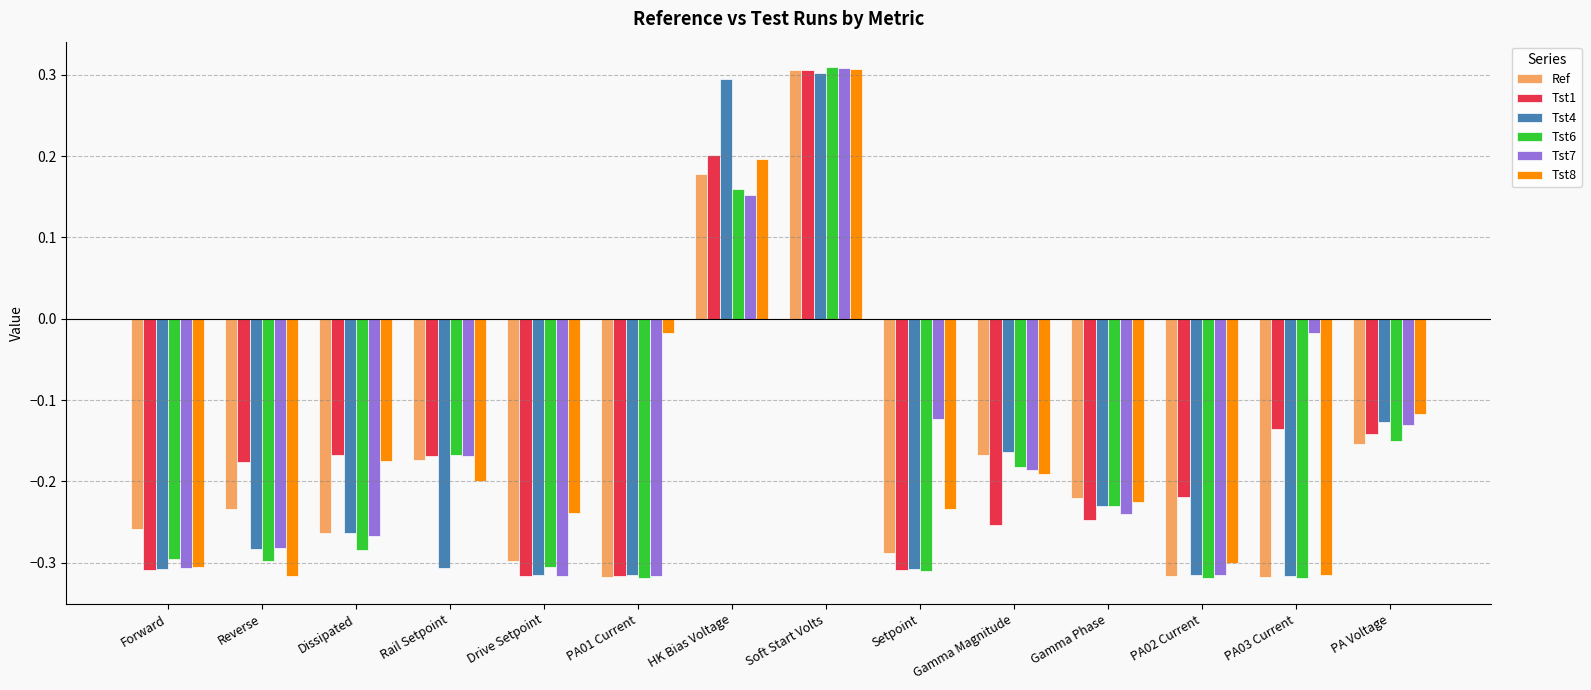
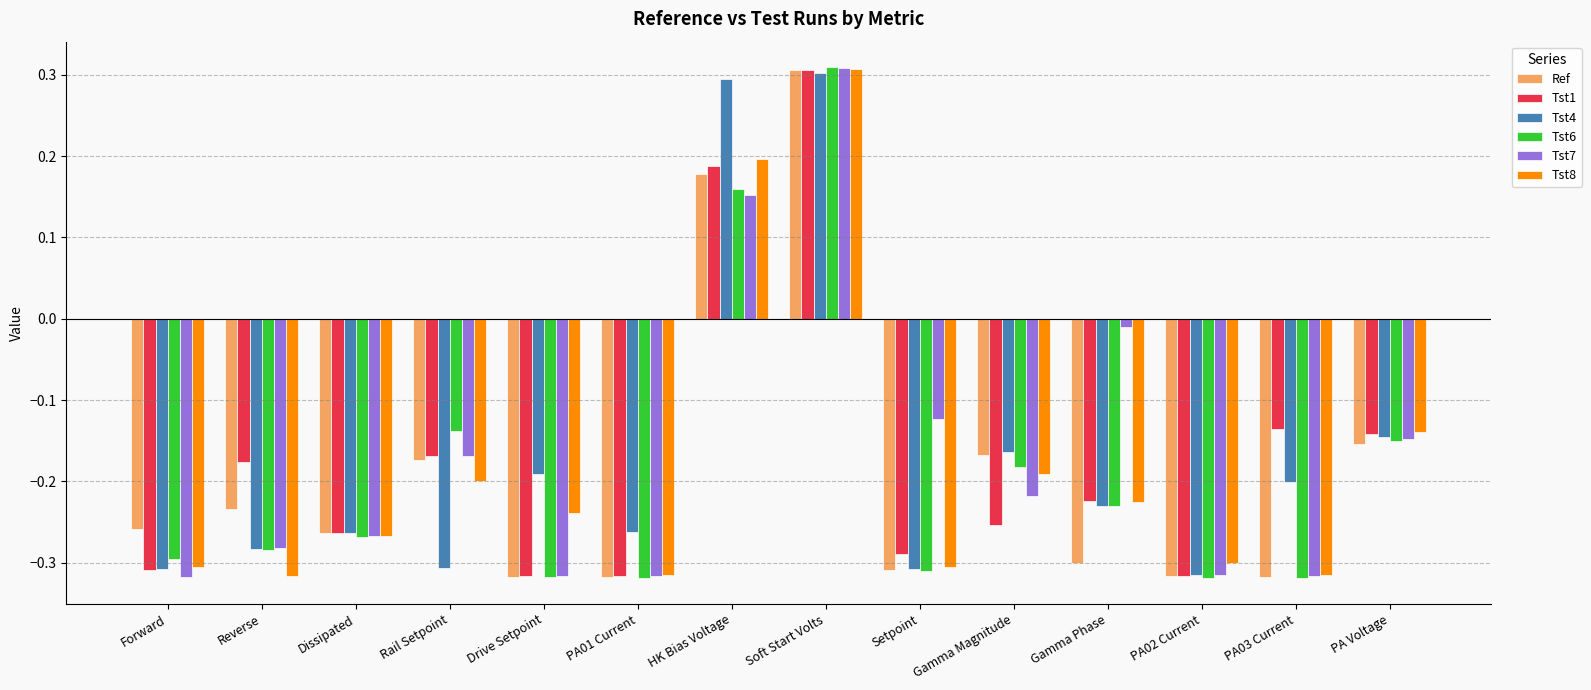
  {
    "Ref": {
      "Forward": -0.26,
      "Reverse": -0.23,
      "Dissipated": -0.26,
      "Rail Setpoint": -0.17,
-     "Drive Setpoint": -0.30,
+     "Drive Setpoint": -0.32,
      "PA01 Current": -0.32,
      "HK Bias Voltage": 0.18,
      "Soft Start Volts": 0.31,
-     "Setpoint": -0.29,
+     "Setpoint": -0.31,
      "Gamma Magnitude": -0.17,
-     "Gamma Phase": -0.22,
+     "Gamma Phase": -0.30,
      "PA02 Current": -0.32,
      "PA03 Current": -0.32,
      "PA Voltage": -0.15
    },
    "Tst1": {
      "Forward": -0.31,
      "Reverse": -0.18,
-     "Dissipated": -0.17,
+     "Dissipated": -0.26,
      "Rail Setpoint": -0.17,
      "Drive Setpoint": -0.32,
      "PA01 Current": -0.32,
-     "HK Bias Voltage": 0.20,
+     "HK Bias Voltage": 0.19,
      "Soft Start Volts": 0.31,
-     "Setpoint": -0.31,
+     "Setpoint": -0.29,
      "Gamma Magnitude": -0.25,
-     "Gamma Phase": -0.25,
-     "PA02 Current": -0.22,
+     "Gamma Phase": -0.22,
+     "PA02 Current": -0.32,
      "PA03 Current": -0.14,
      "PA Voltage": -0.14
    },
    "Tst4": {
      "Forward": -0.31,
      "Reverse": -0.28,
      "Dissipated": -0.26,
      "Rail Setpoint": -0.31,
-     "Drive Setpoint": -0.32,
-     "PA01 Current": -0.32,
+     "Drive Setpoint": -0.19,
+     "PA01 Current": -0.26,
      "HK Bias Voltage": 0.29,
      "Soft Start Volts": 0.30,
      "Setpoint": -0.31,
      "Gamma Magnitude": -0.16,
      "Gamma Phase": -0.23,
      "PA02 Current": -0.32,
-     "PA03 Current": -0.32,
-     "PA Voltage": -0.13
+     "PA03 Current": -0.20,
+     "PA Voltage": -0.15
    },
    "Tst6": {
      "Forward": -0.29,
-     "Reverse": -0.30,
-     "Dissipated": -0.28,
-     "Rail Setpoint": -0.17,
-     "Drive Setpoint": -0.31,
+     "Reverse": -0.28,
+     "Dissipated": -0.27,
+     "Rail Setpoint": -0.14,
+     "Drive Setpoint": -0.32,
      "PA01 Current": -0.32,
      "HK Bias Voltage": 0.16,
      "Soft Start Volts": 0.31,
      "Setpoint": -0.31,
      "Gamma Magnitude": -0.18,
      "Gamma Phase": -0.23,
      "PA02 Current": -0.32,
      "PA03 Current": -0.32,
      "PA Voltage": -0.15
    },
    "Tst7": {
-     "Forward": -0.31,
+     "Forward": -0.32,
      "Reverse": -0.28,
      "Dissipated": -0.27,
      "Rail Setpoint": -0.17,
      "Drive Setpoint": -0.32,
      "PA01 Current": -0.32,
      "HK Bias Voltage": 0.15,
      "Soft Start Volts": 0.31,
      "Setpoint": -0.12,
-     "Gamma Magnitude": -0.19,
-     "Gamma Phase": -0.24,
+     "Gamma Magnitude": -0.22,
+     "Gamma Phase": -0.01,
      "PA02 Current": -0.32,
-     "PA03 Current": -0.02,
-     "PA Voltage": -0.13
+     "PA03 Current": -0.32,
+     "PA Voltage": -0.15
    },
    "Tst8": {
      "Forward": -0.31,
      "Reverse": -0.32,
-     "Dissipated": -0.18,
+     "Dissipated": -0.27,
      "Rail Setpoint": -0.20,
      "Drive Setpoint": -0.24,
-     "PA01 Current": -0.02,
+     "PA01 Current": -0.32,
      "HK Bias Voltage": 0.20,
      "Soft Start Volts": 0.31,
-     "Setpoint": -0.23,
+     "Setpoint": -0.31,
      "Gamma Magnitude": -0.19,
      "Gamma Phase": -0.22,
      "PA02 Current": -0.30,
      "PA03 Current": -0.32,
-     "PA Voltage": -0.12
+     "PA Voltage": -0.14
    }
  }
